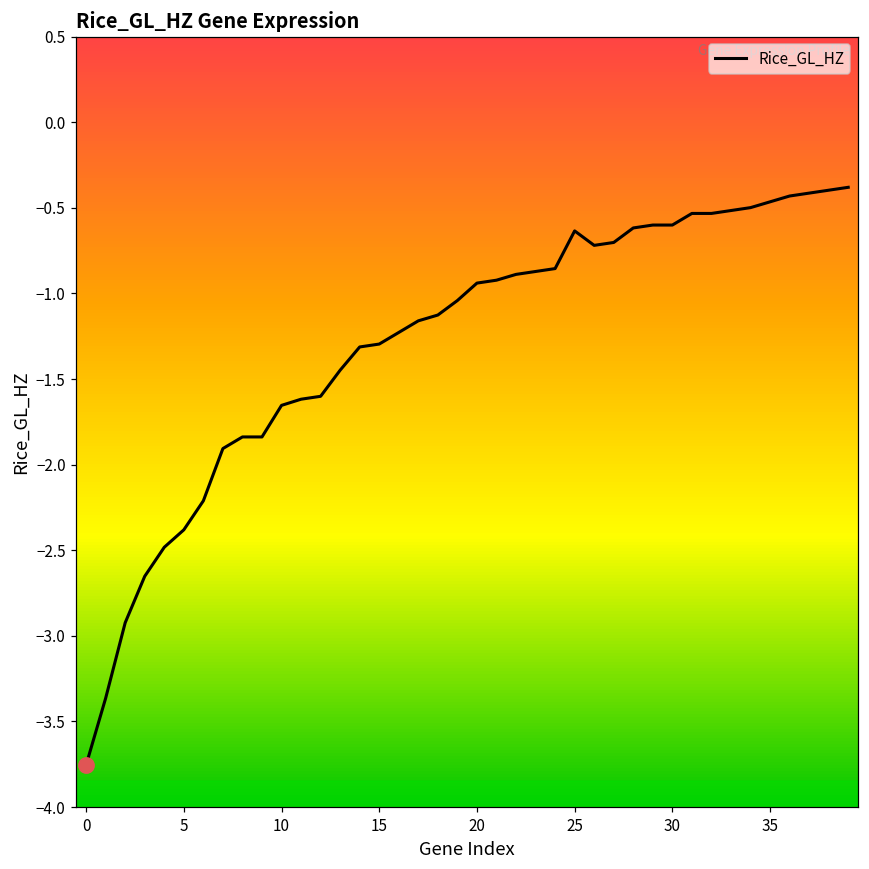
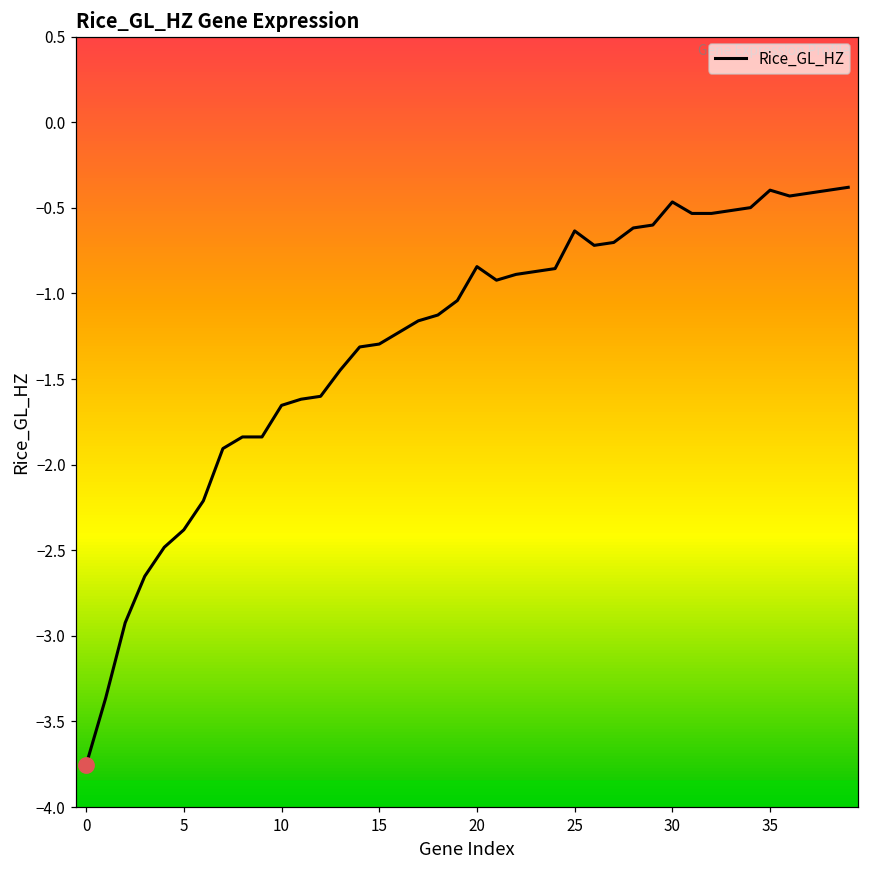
  {
    "Rice_GL_HZ": {
      "5": -2.38,
      "10": -1.65,
      "15": -1.30,
-     "20": -0.94,
+     "20": -0.84,
      "25": -0.63,
-     "30": -0.60,
-     "35": -0.46
+     "30": -0.47,
+     "35": -0.40
    }
  }
